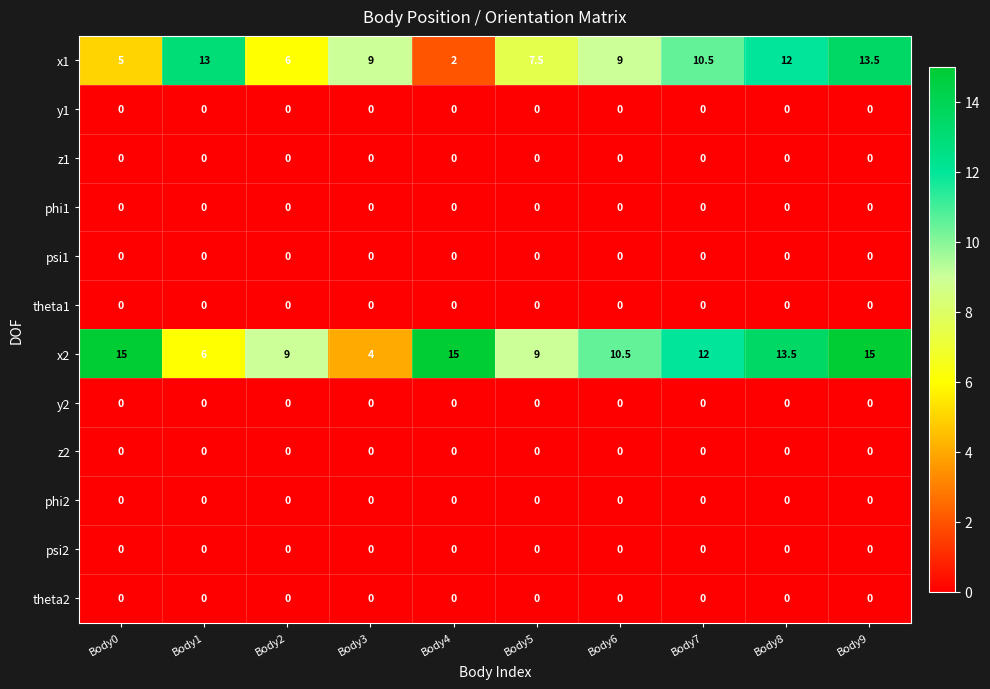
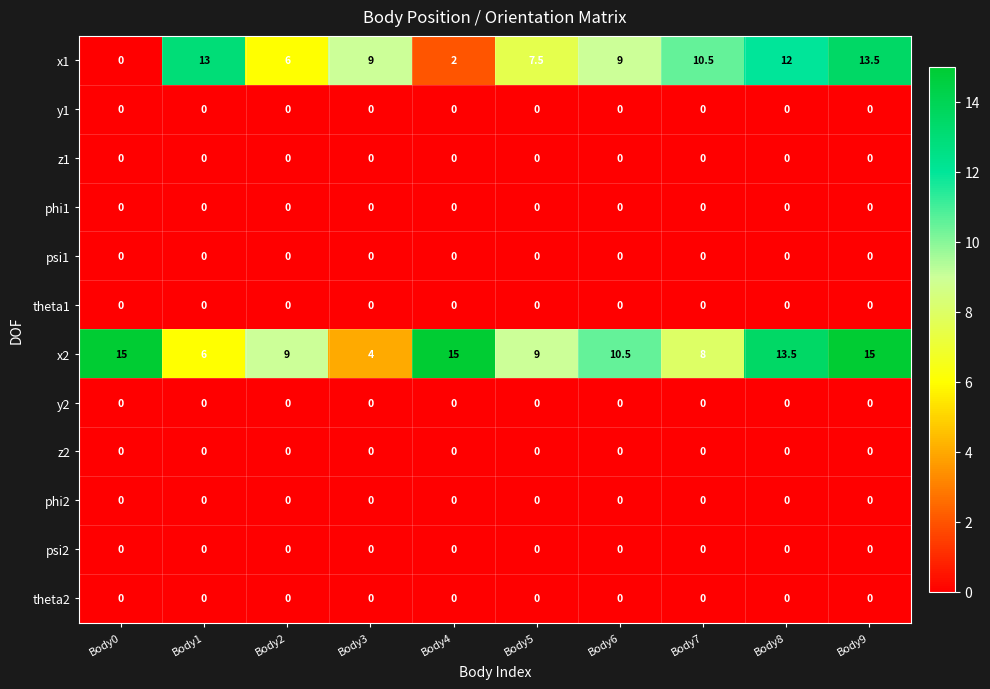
  {
    "x1": {
-     "Body0": 5,
+     "Body0": 0,
      "Body1": 13,
      "Body2": 6,
      "Body3": 9,
      "Body4": 2,
      "Body5": 7.5,
      "Body6": 9,
      "Body7": 10.5,
      "Body8": 12,
      "Body9": 13.5
    },
    "y1": {
      "Body0": 0,
      "Body1": 0,
      "Body2": 0,
      "Body3": 0,
      "Body4": 0,
      "Body5": 0,
      "Body6": 0,
      "Body7": 0,
      "Body8": 0,
      "Body9": 0
    },
    "z1": {
      "Body0": 0,
      "Body1": 0,
      "Body2": 0,
      "Body3": 0,
      "Body4": 0,
      "Body5": 0,
      "Body6": 0,
      "Body7": 0,
      "Body8": 0,
      "Body9": 0
    },
    "phi1": {
      "Body0": 0,
      "Body1": 0,
      "Body2": 0,
      "Body3": 0,
      "Body4": 0,
      "Body5": 0,
      "Body6": 0,
      "Body7": 0,
      "Body8": 0,
      "Body9": 0
    },
    "psi1": {
      "Body0": 0,
      "Body1": 0,
      "Body2": 0,
      "Body3": 0,
      "Body4": 0,
      "Body5": 0,
      "Body6": 0,
      "Body7": 0,
      "Body8": 0,
      "Body9": 0
    },
    "theta1": {
      "Body0": 0,
      "Body1": 0,
      "Body2": 0,
      "Body3": 0,
      "Body4": 0,
      "Body5": 0,
      "Body6": 0,
      "Body7": 0,
      "Body8": 0,
      "Body9": 0
    },
    "x2": {
      "Body0": 15,
      "Body1": 6,
      "Body2": 9,
      "Body3": 4,
      "Body4": 15,
      "Body5": 9,
      "Body6": 10.5,
-     "Body7": 12,
+     "Body7": 8,
      "Body8": 13.5,
      "Body9": 15
    },
    "y2": {
      "Body0": 0,
      "Body1": 0,
      "Body2": 0,
      "Body3": 0,
      "Body4": 0,
      "Body5": 0,
      "Body6": 0,
      "Body7": 0,
      "Body8": 0,
      "Body9": 0
    },
    "z2": {
      "Body0": 0,
      "Body1": 0,
      "Body2": 0,
      "Body3": 0,
      "Body4": 0,
      "Body5": 0,
      "Body6": 0,
      "Body7": 0,
      "Body8": 0,
      "Body9": 0
    },
    "phi2": {
      "Body0": 0,
      "Body1": 0,
      "Body2": 0,
      "Body3": 0,
      "Body4": 0,
      "Body5": 0,
      "Body6": 0,
      "Body7": 0,
      "Body8": 0,
      "Body9": 0
    },
    "psi2": {
      "Body0": 0,
      "Body1": 0,
      "Body2": 0,
      "Body3": 0,
      "Body4": 0,
      "Body5": 0,
      "Body6": 0,
      "Body7": 0,
      "Body8": 0,
      "Body9": 0
    },
    "theta2": {
      "Body0": 0,
      "Body1": 0,
      "Body2": 0,
      "Body3": 0,
      "Body4": 0,
      "Body5": 0,
      "Body6": 0,
      "Body7": 0,
      "Body8": 0,
      "Body9": 0
    }
  }
